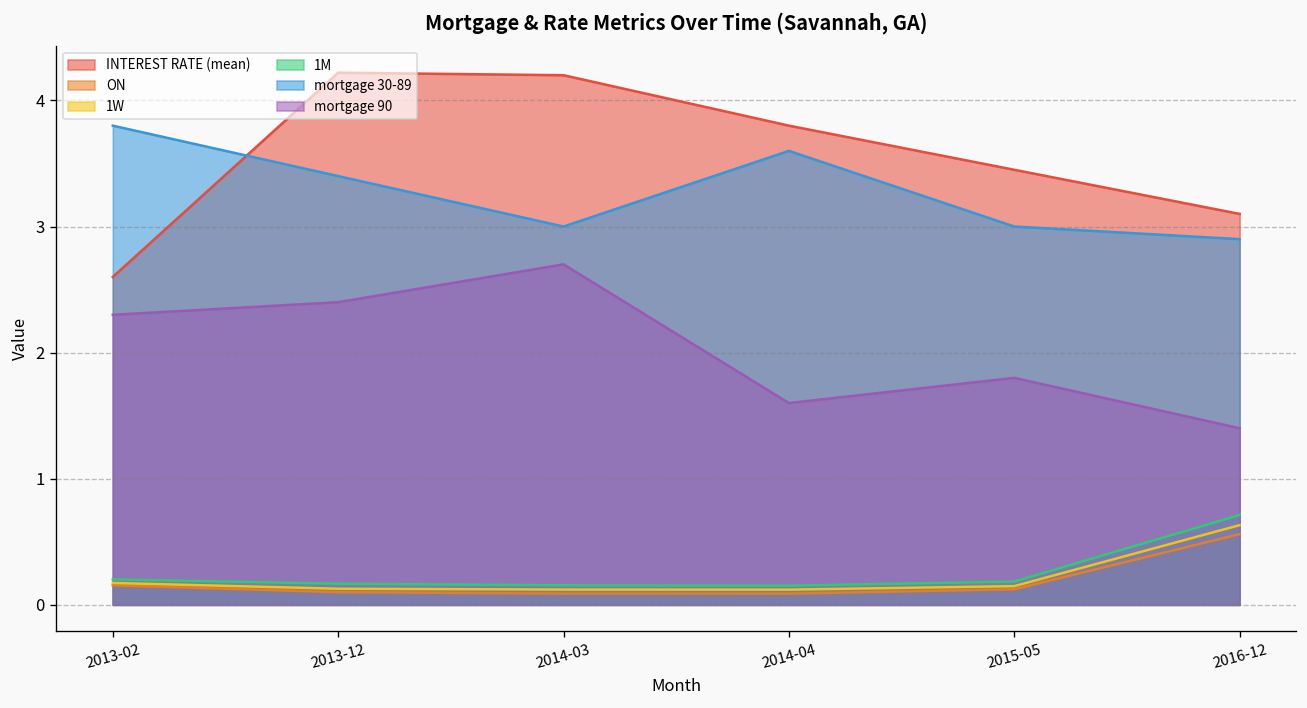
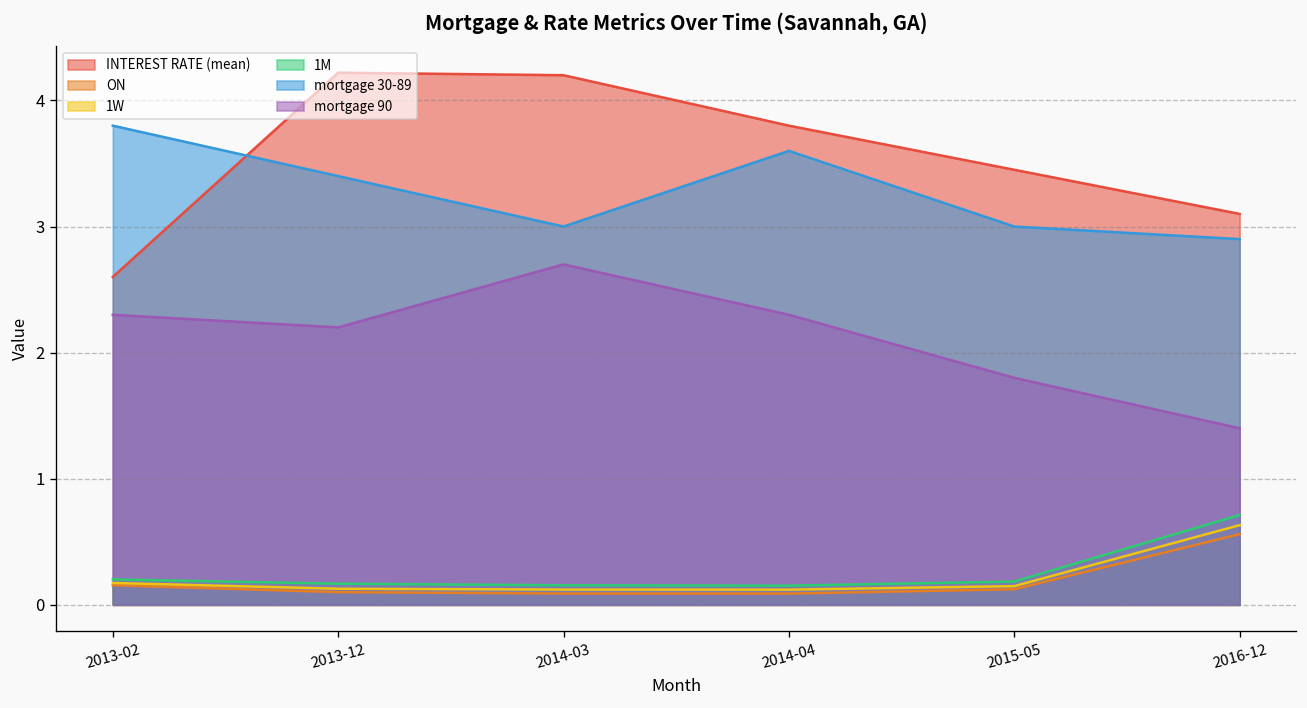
  {
    "1W": {
      "2013-12": 0.13,
      "2014-03": 0.1,
      "2014-04": 0.1,
      "2015-05": 0.15,
      "2016-12": 0.63
    },
    "1M": {
      "2013-02": 0.2,
      "2013-12": 0.17,
      "2014-03": 0.15,
      "2014-04": 0.15,
      "2015-05": 0.2,
      "2016-12": 0.7
    },
    "mortgage 30-89": {
      "2013-02": 3.8,
      "2013-12": 3.4,
      "2014-03": 3.0,
      "2014-04": 3.6,
      "2015-05": 3.0,
      "2016-12": 2.9
    },
    "mortgage 90": {
      "2013-02": 2.3,
-     "2013-12": 2.4,
+     "2013-12": 2.2,
      "2014-03": 2.7,
-     "2014-04": 1.6,
+     "2014-04": 2.3,
      "2015-05": 1.8,
      "2016-12": 1.4
    }
  }
